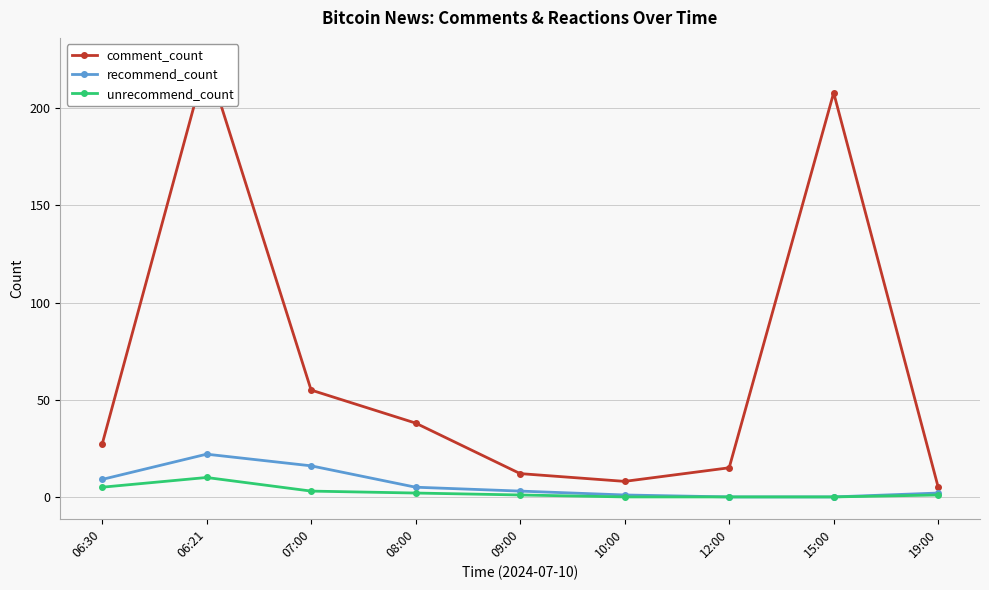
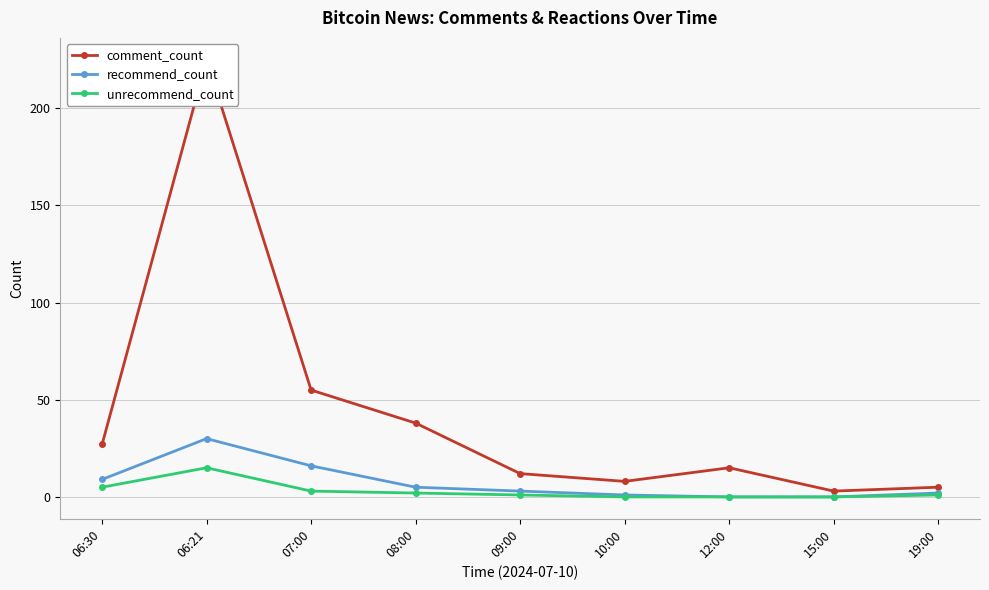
  {
    "comment_count": {
      "06:30": 27,
      "07:00": 55,
      "08:00": 38,
      "09:00": 12,
      "10:00": 8,
      "12:00": 15,
-     "15:00": 208,
+     "15:00": 3,
      "19:00": 5
    },
    "recommend_count": {
      "06:30": 9,
-     "06:21": 22,
+     "06:21": 30,
      "07:00": 16,
      "08:00": 5,
      "09:00": 3
    },
    "unrecommend_count": {
      "06:30": 5,
-     "06:21": 10,
+     "06:21": 15,
      "07:00": 3,
      "08:00": 2,
      "09:00": 1
    }
  }
